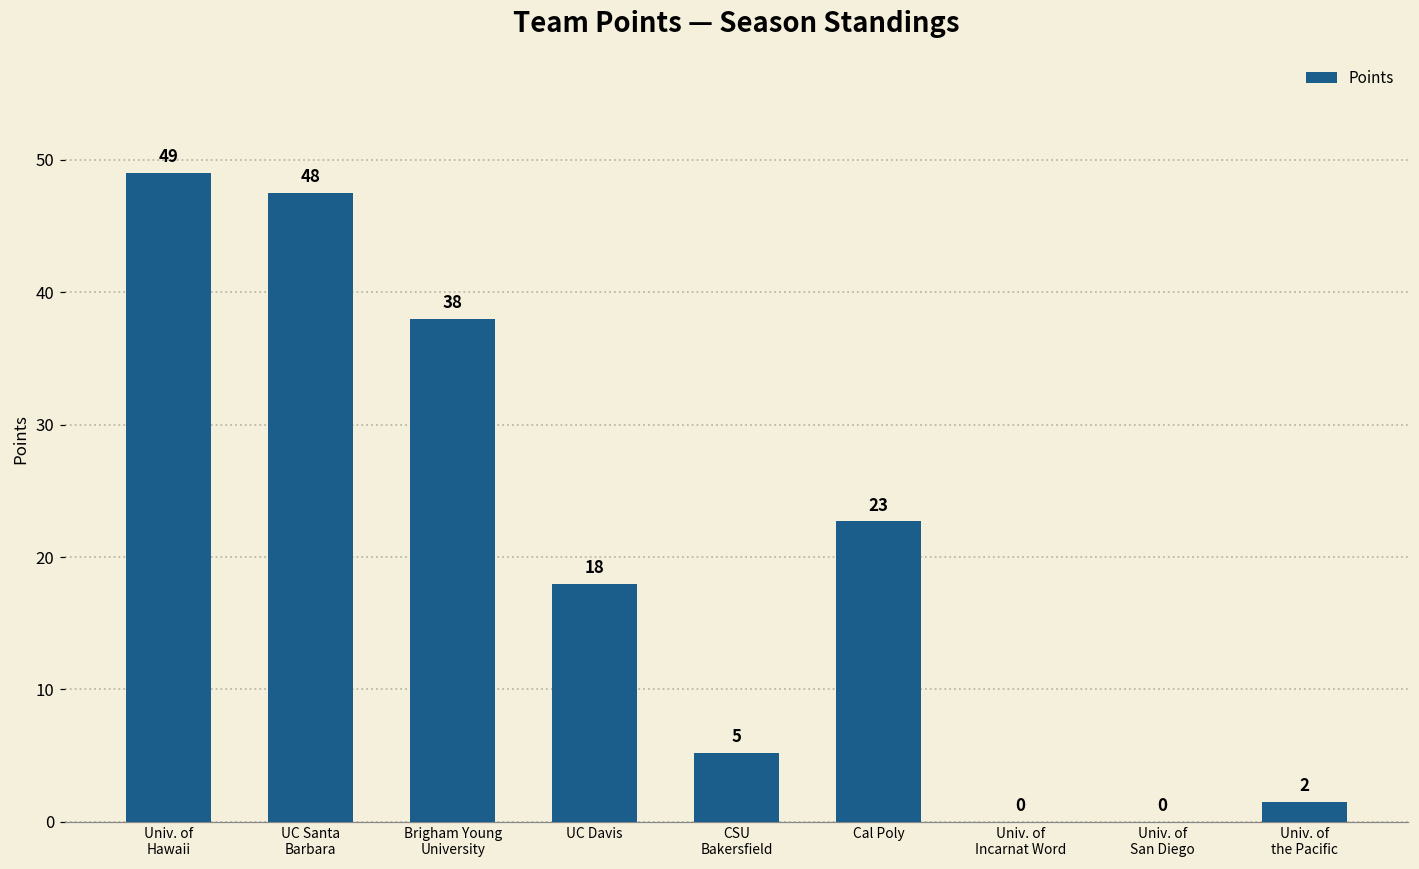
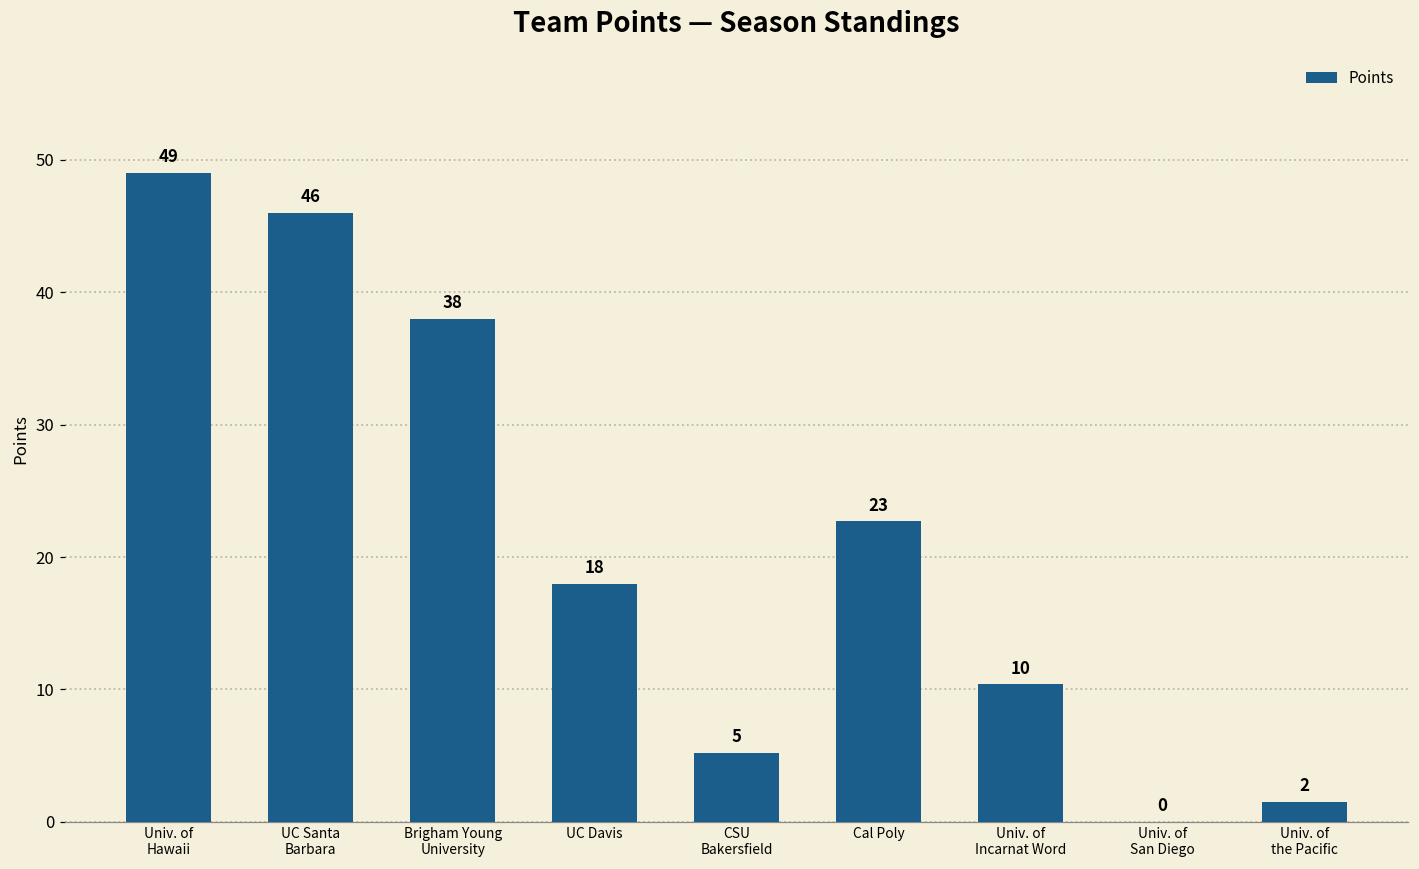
  {
    "Univ. of Hawaii": 49,
-   "UC Santa Barbara": 48,
+   "UC Santa Barbara": 46,
    "Brigham Young University": 38,
    "UC Davis": 18,
    "CSU Bakersfield": 5,
    "Cal Poly": 23,
-   "Univ. of Incarnat Word": 0,
+   "Univ. of Incarnat Word": 10,
    "Univ. of San Diego": 0,
    "Univ. of the Pacific": 2
  }
